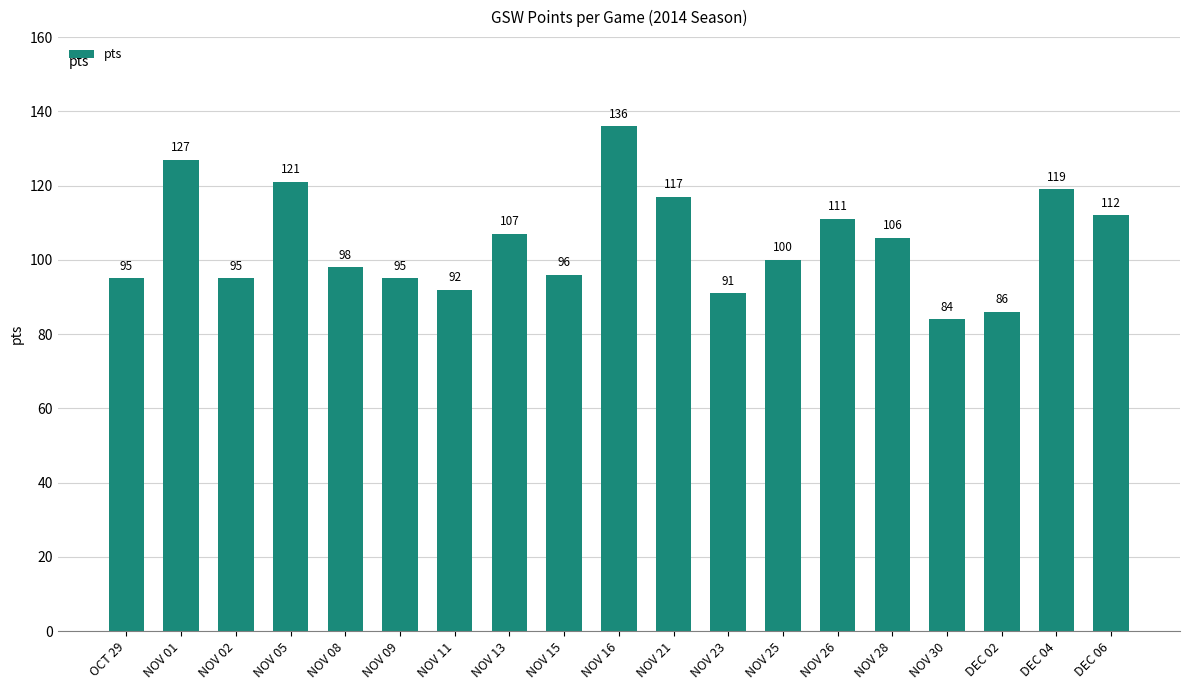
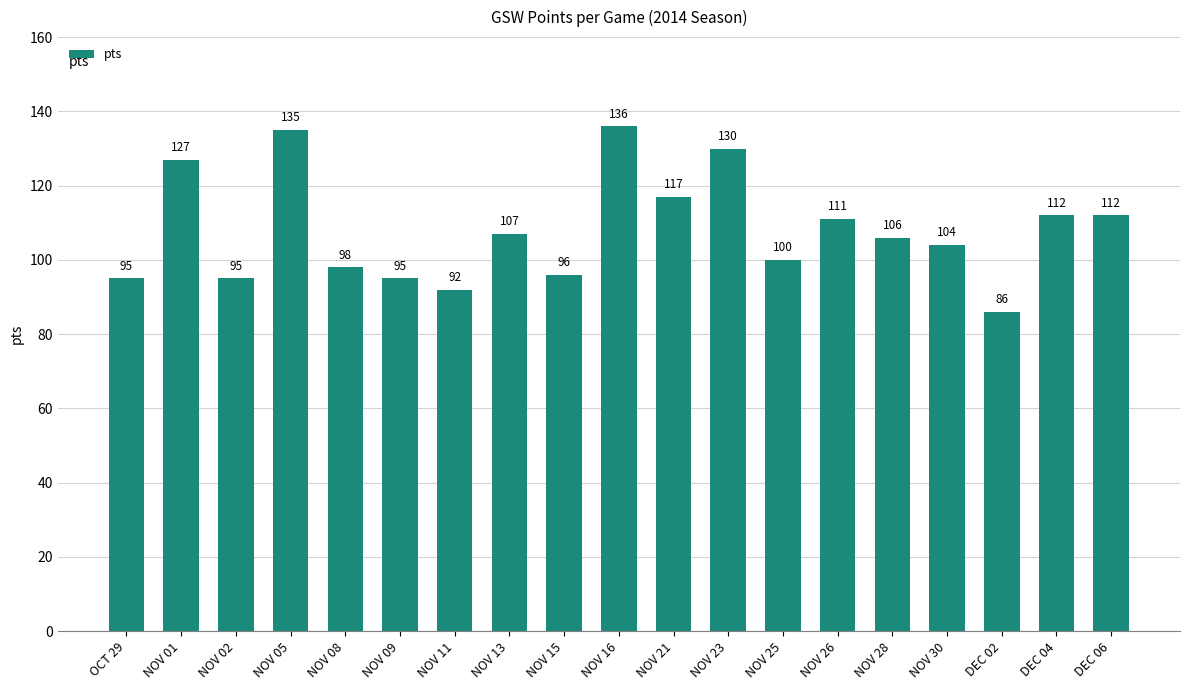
  {
    "OCT 29": 95,
    "NOV 01": 127,
    "NOV 02": 95,
-   "NOV 05": 121,
+   "NOV 05": 135,
    "NOV 08": 98,
    "NOV 09": 95,
    "NOV 11": 92,
    "NOV 13": 107,
    "NOV 15": 96,
    "NOV 16": 136,
    "NOV 21": 117,
-   "NOV 23": 91,
+   "NOV 23": 130,
    "NOV 25": 100,
    "NOV 26": 111,
    "NOV 28": 106,
-   "NOV 30": 84,
+   "NOV 30": 104,
    "DEC 02": 86,
-   "DEC 04": 119,
+   "DEC 04": 112,
    "DEC 06": 112
  }
